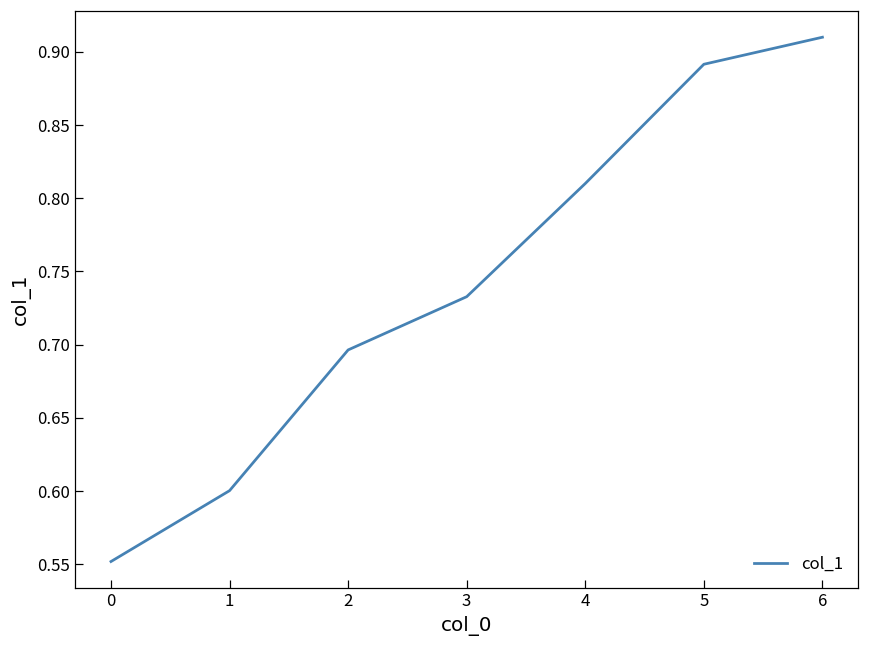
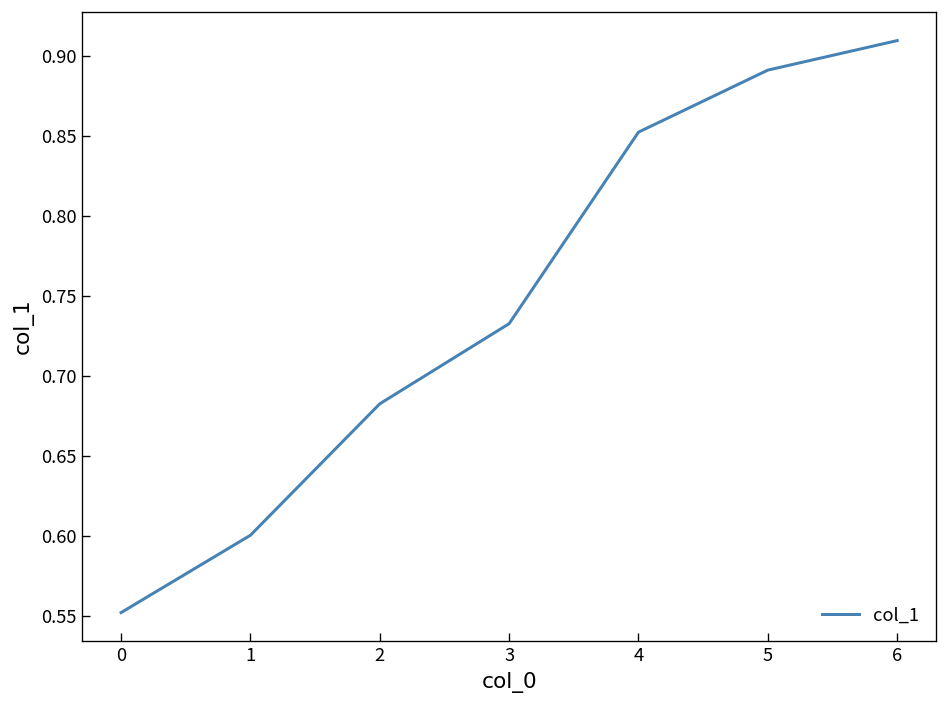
  {
    "0": 0.552,
    "1": 0.600,
-   "2": 0.696,
+   "2": 0.683,
    "3": 0.733,
-   "4": 0.810,
+   "4": 0.853,
    "5": 0.891,
    "6": 0.910
  }
